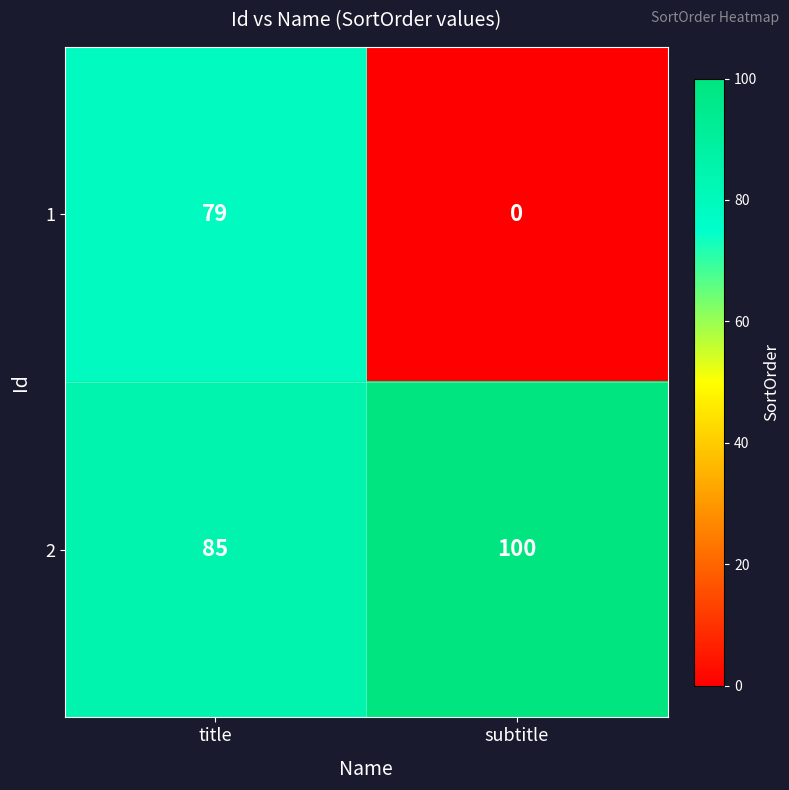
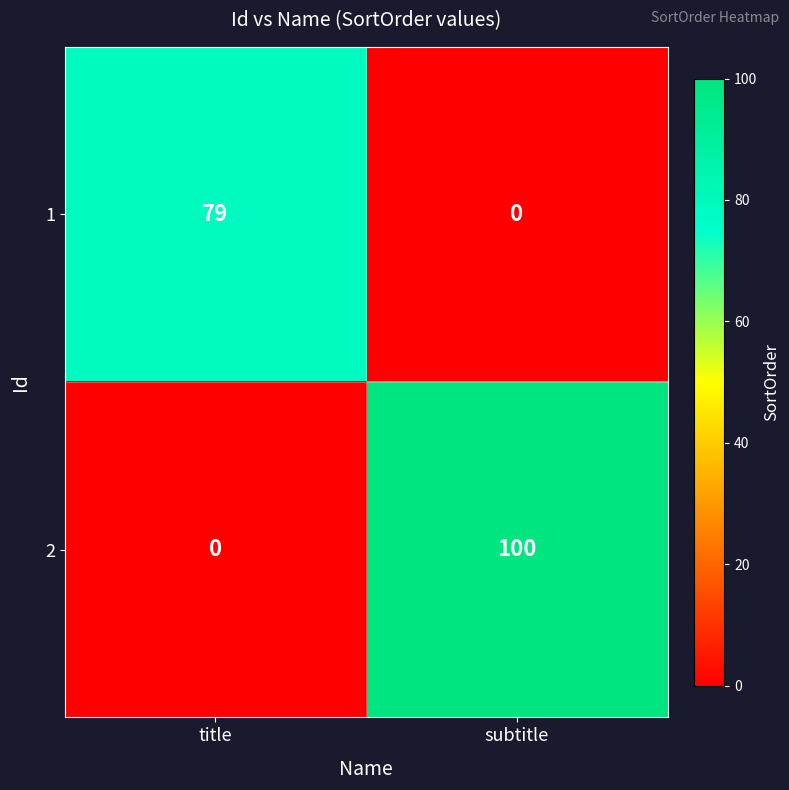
  {
    "1": {
      "title": 79,
      "subtitle": 0
    },
    "2": {
-     "title": 85,
+     "title": 0,
      "subtitle": 100
    }
  }
